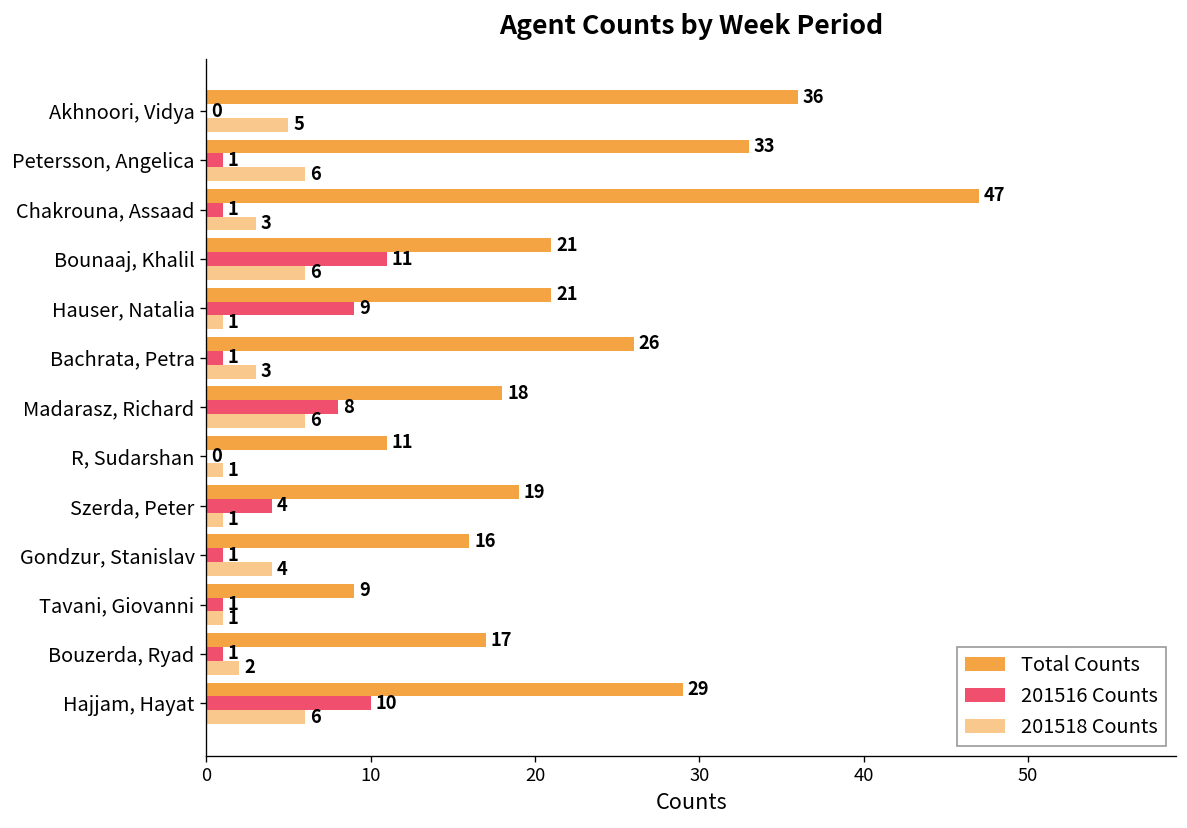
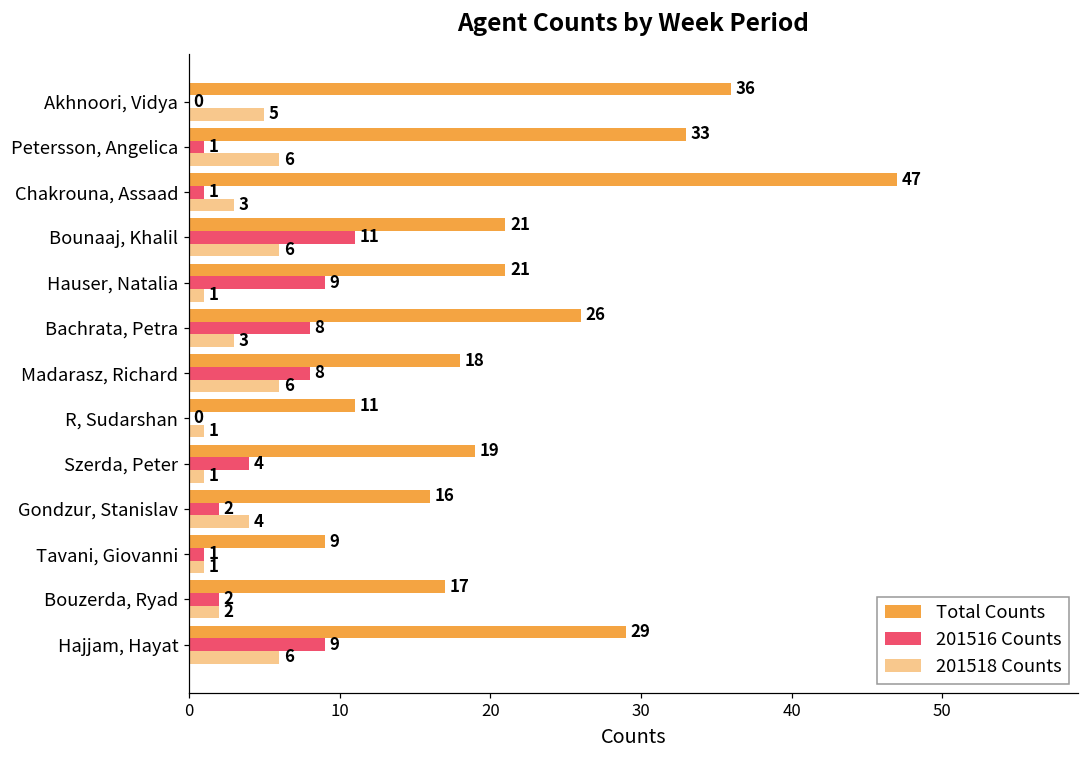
  {
    "201516 Counts": {
      "Akhnoori, Vidya": 0,
      "Petersson, Angelica": 1,
      "Chakrouna, Assaad": 1,
      "Bounaaj, Khalil": 11,
      "Hauser, Natalia": 9,
-     "Bachrata, Petra": 1,
+     "Bachrata, Petra": 8,
      "Madarasz, Richard": 8,
      "R, Sudarshan": 0,
      "Szerda, Peter": 4,
-     "Gondzur, Stanislav": 1,
-     "Bouzerda, Ryad": 1,
-     "Hajjam, Hayat": 10
+     "Gondzur, Stanislav": 2,
+     "Bouzerda, Ryad": 2,
+     "Hajjam, Hayat": 9
    }
  }
